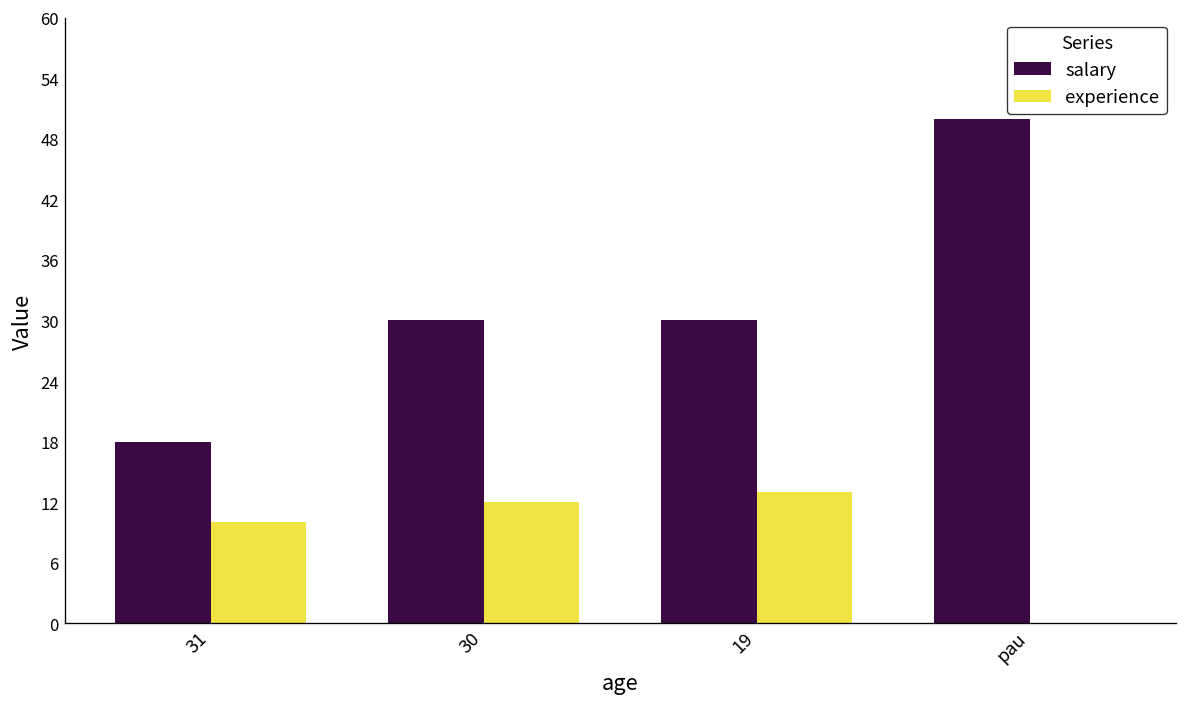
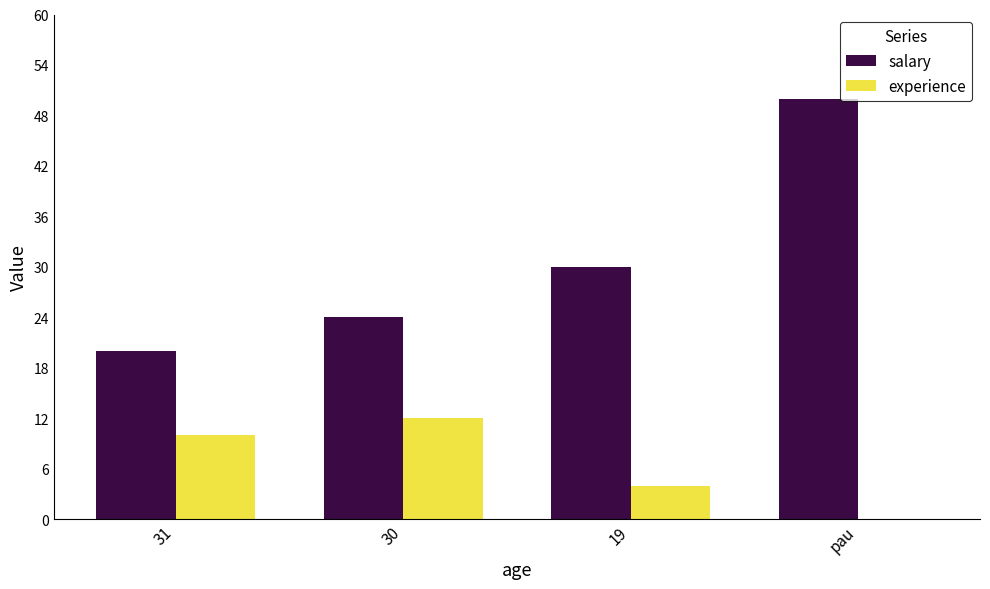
  {
    "salary": {
-     "31": 18,
-     "30": 30,
+     "31": 20,
+     "30": 24,
      "19": 30,
      "pau": 50
    },
    "experience": {
      "31": 10,
      "30": 12,
-     "19": 13,
+     "19": 4,
      "pau": 0
    }
  }
